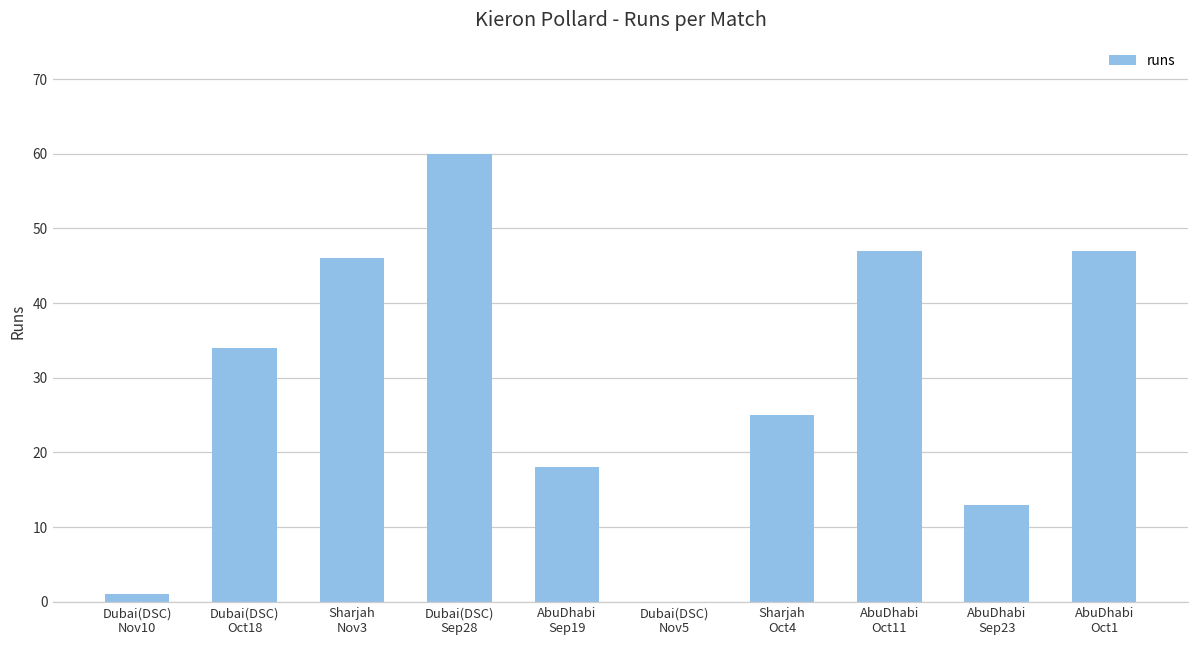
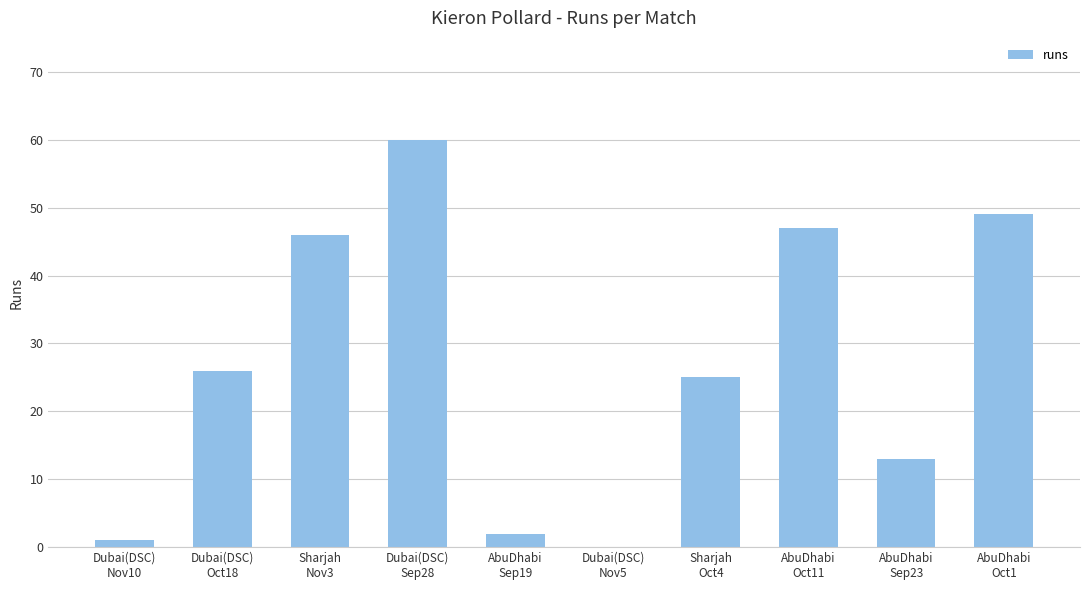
  {
    "Dubai(DSC) Nov10": 1,
-   "Dubai(DSC) Oct18": 34,
+   "Dubai(DSC) Oct18": 26,
    "Sharjah Nov3": 46,
    "Dubai(DSC) Sep28": 60,
-   "AbuDhabi Sep19": 18,
+   "AbuDhabi Sep19": 2,
    "Dubai(DSC) Nov5": 0,
    "Sharjah Oct4": 25,
    "AbuDhabi Oct11": 47,
    "AbuDhabi Sep23": 13,
-   "AbuDhabi Oct1": 47
+   "AbuDhabi Oct1": 49
  }
